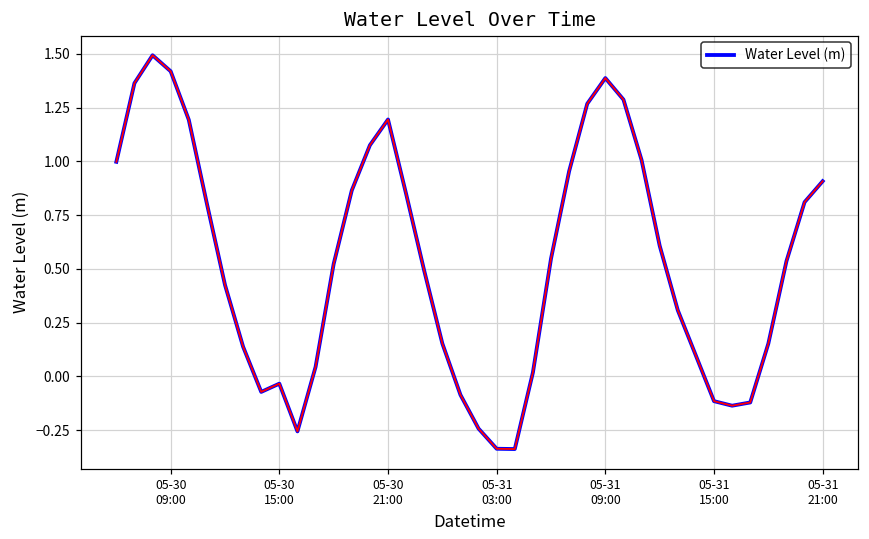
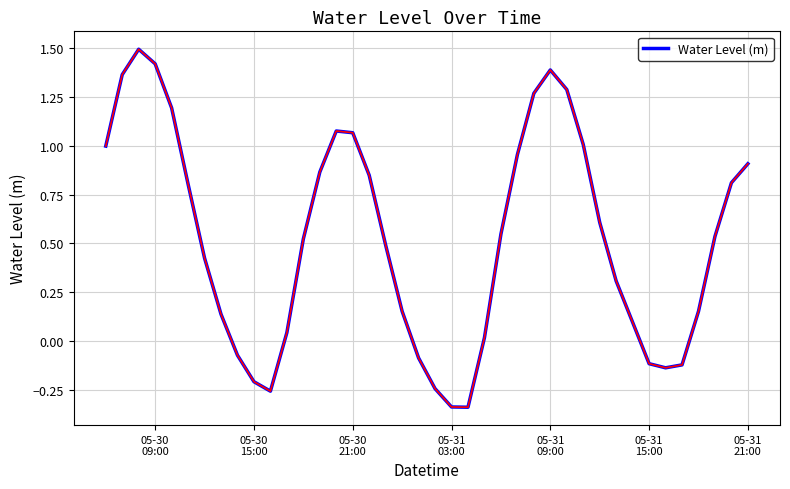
  {
    "05-30 09:00": 1.42,
-   "05-30 15:00": -0.03,
-   "05-30 21:00": 1.19,
+   "05-30 15:00": -0.21,
+   "05-30 21:00": 1.07,
    "05-31 03:00": -0.34,
    "05-31 09:00": 1.39,
    "05-31 15:00": -0.12,
    "05-31 21:00": 0.91
  }
